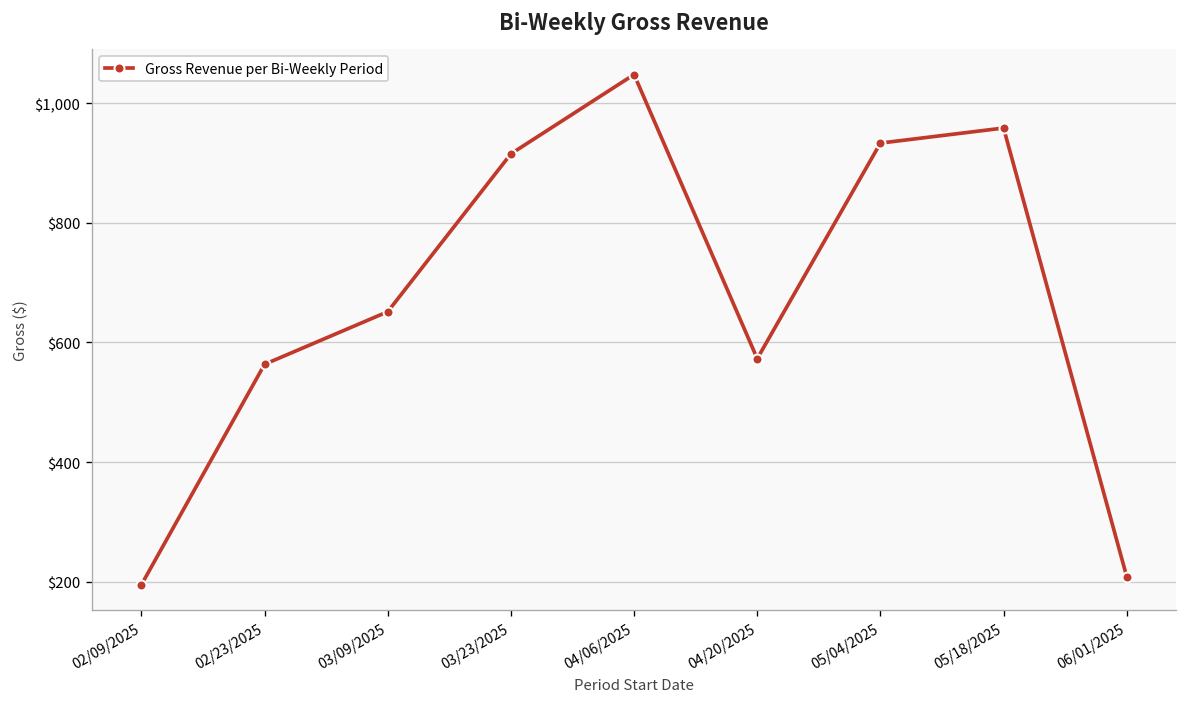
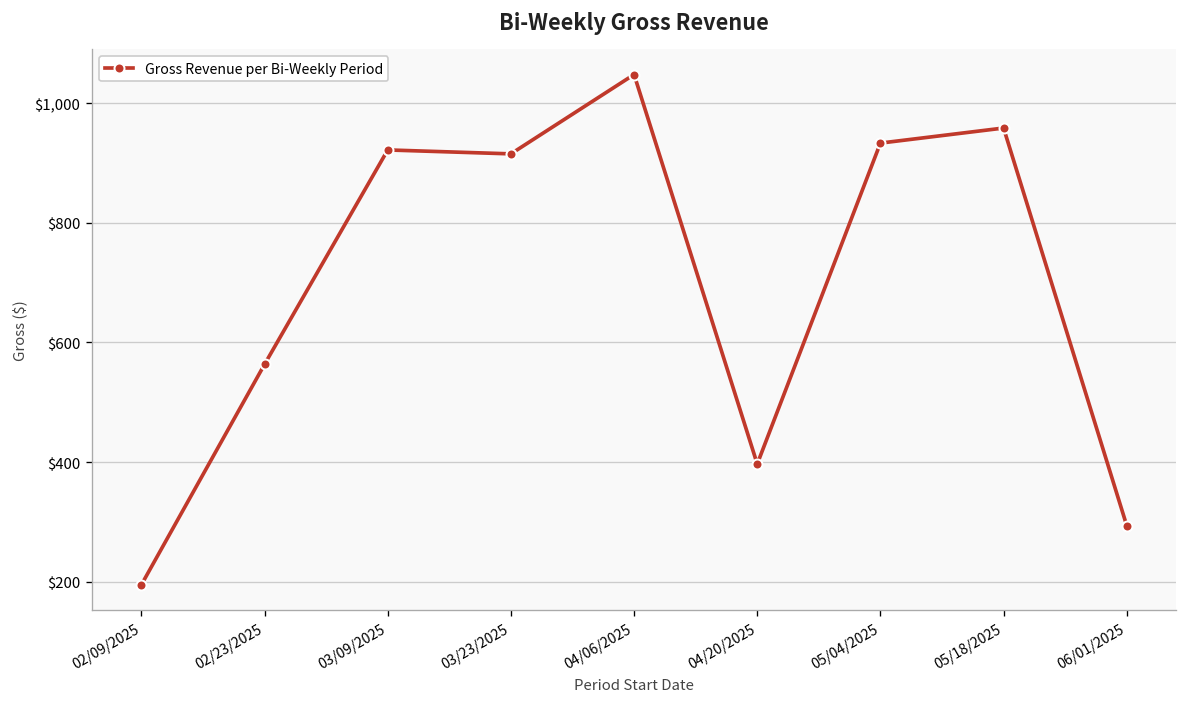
  {
    "02/09/2025": "$190",
    "02/23/2025": "$560",
-   "03/09/2025": "$650",
+   "03/09/2025": "$920",
    "03/23/2025": "$920",
    "04/06/2025": "$1,050",
-   "04/20/2025": "$570",
+   "04/20/2025": "$400",
    "05/04/2025": "$930",
    "05/18/2025": "$960",
-   "06/01/2025": "$210"
+   "06/01/2025": "$290"
  }
